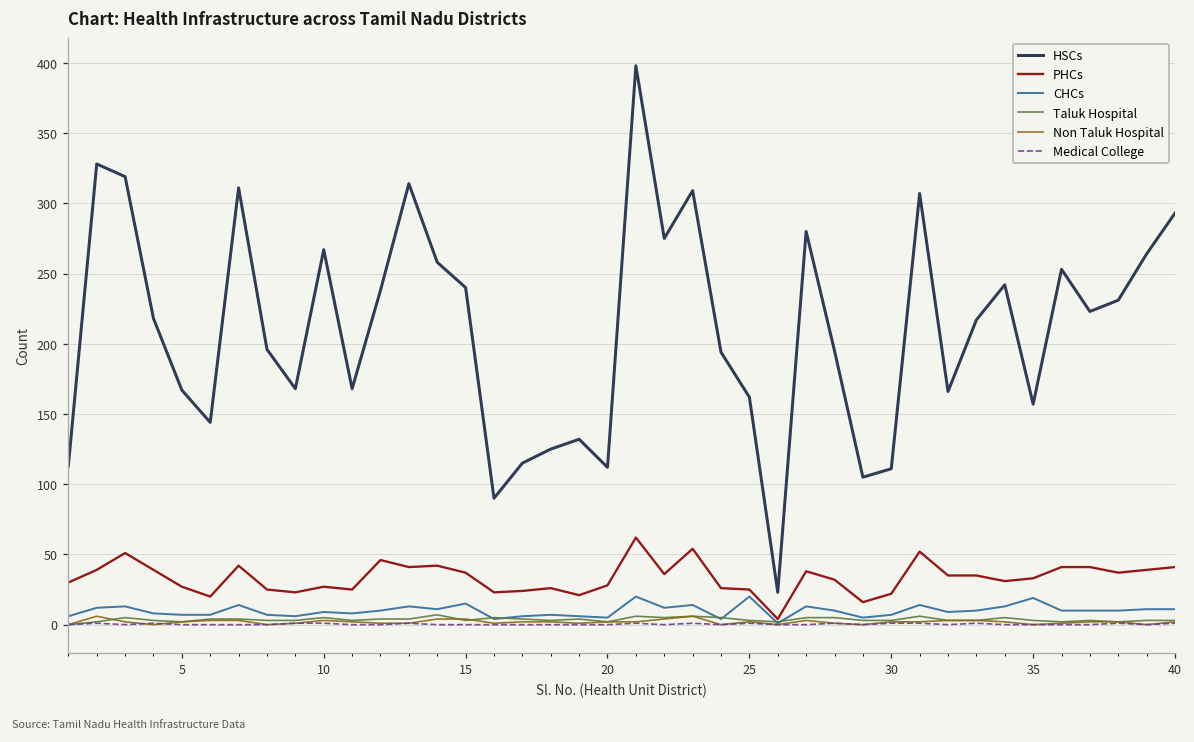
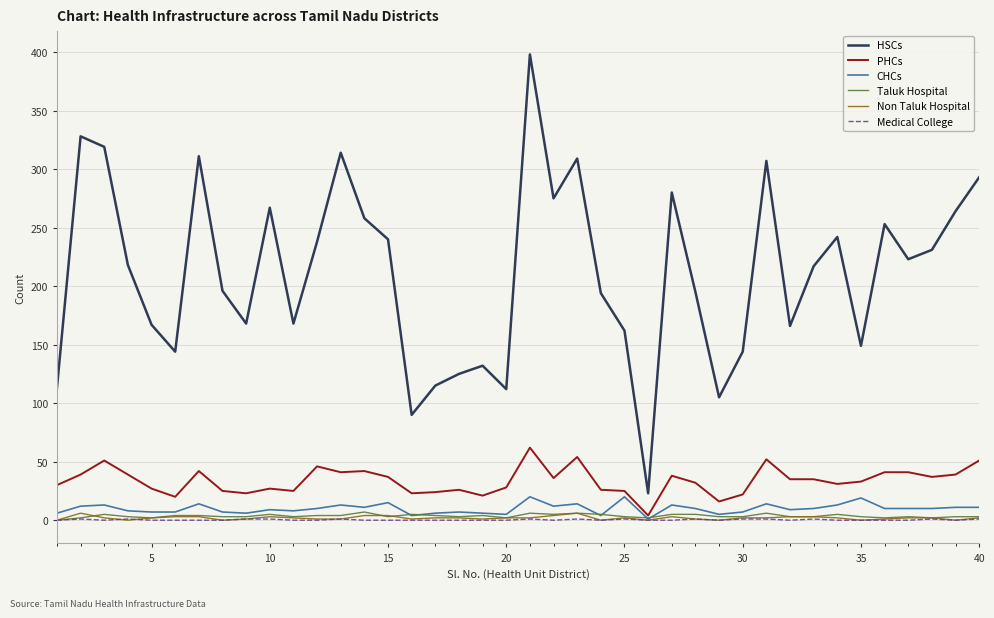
  {
    "HSCs": {
      "5": 167,
      "10": 267,
      "15": 240,
      "20": 112,
      "25": 162,
-     "30": 111,
-     "35": 157,
+     "30": 144,
+     "35": 149,
      "40": 293
    },
    "PHCs": {
      "5": 27,
      "10": 27,
      "15": 37,
      "20": 28,
      "25": 25,
      "30": 22,
      "35": 33,
-     "40": 41
+     "40": 51
    },
    "CHCs": {
      "5": 7,
      "10": 9,
      "15": 15,
      "20": 5,
      "25": 20,
      "30": 7,
      "35": 19,
      "40": 11
    },
    "Taluk Hospital": {
      "35": 3
    },
    "Medical College": {
      "15": 0
    }
  }
